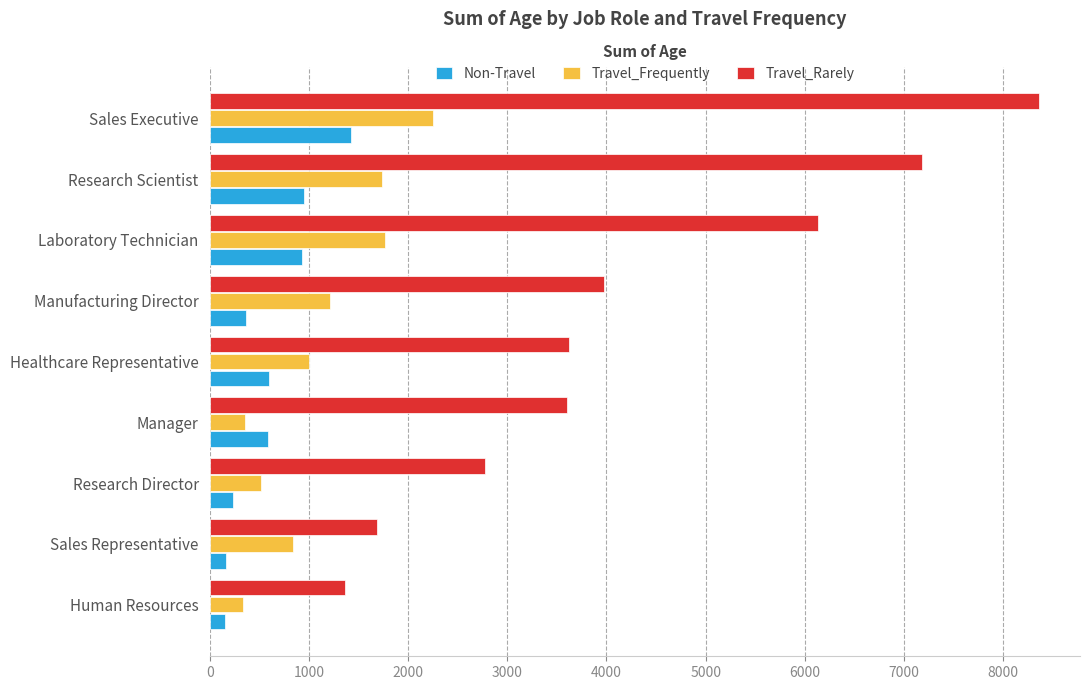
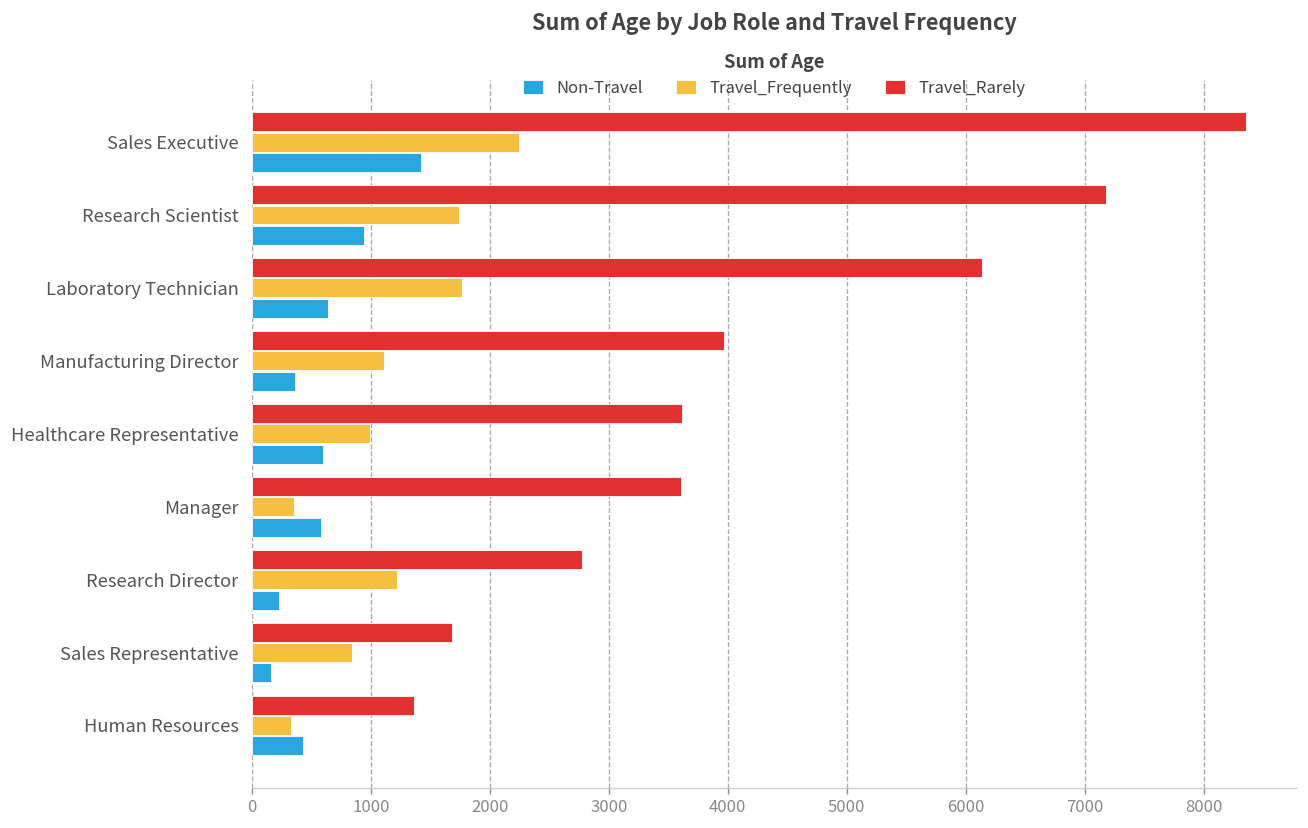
  {
    "Non-Travel": {
      "Sales Executive": 1400,
      "Research Scientist": 900,
-     "Laboratory Technician": 900,
+     "Laboratory Technician": 600,
      "Manufacturing Director": 400,
      "Healthcare Representative": 600,
      "Manager": 600,
      "Research Director": 200,
      "Sales Representative": 200,
-     "Human Resources": 100
+     "Human Resources": 400
    },
    "Travel_Frequently": {
      "Sales Executive": 2200,
      "Research Scientist": 1700,
      "Laboratory Technician": 1800,
-     "Manufacturing Director": 1200,
+     "Manufacturing Director": 1100,
      "Healthcare Representative": 1000,
      "Manager": 400,
-     "Research Director": 500,
+     "Research Director": 1200,
      "Sales Representative": 800,
      "Human Resources": 300
    },
    "Travel_Rarely": {
      "Sales Executive": 8400,
      "Research Scientist": 7200,
      "Laboratory Technician": 6100,
      "Manufacturing Director": 4000,
      "Healthcare Representative": 3600,
      "Manager": 3600,
      "Research Director": 2800,
      "Sales Representative": 1700,
      "Human Resources": 1400
    }
  }
